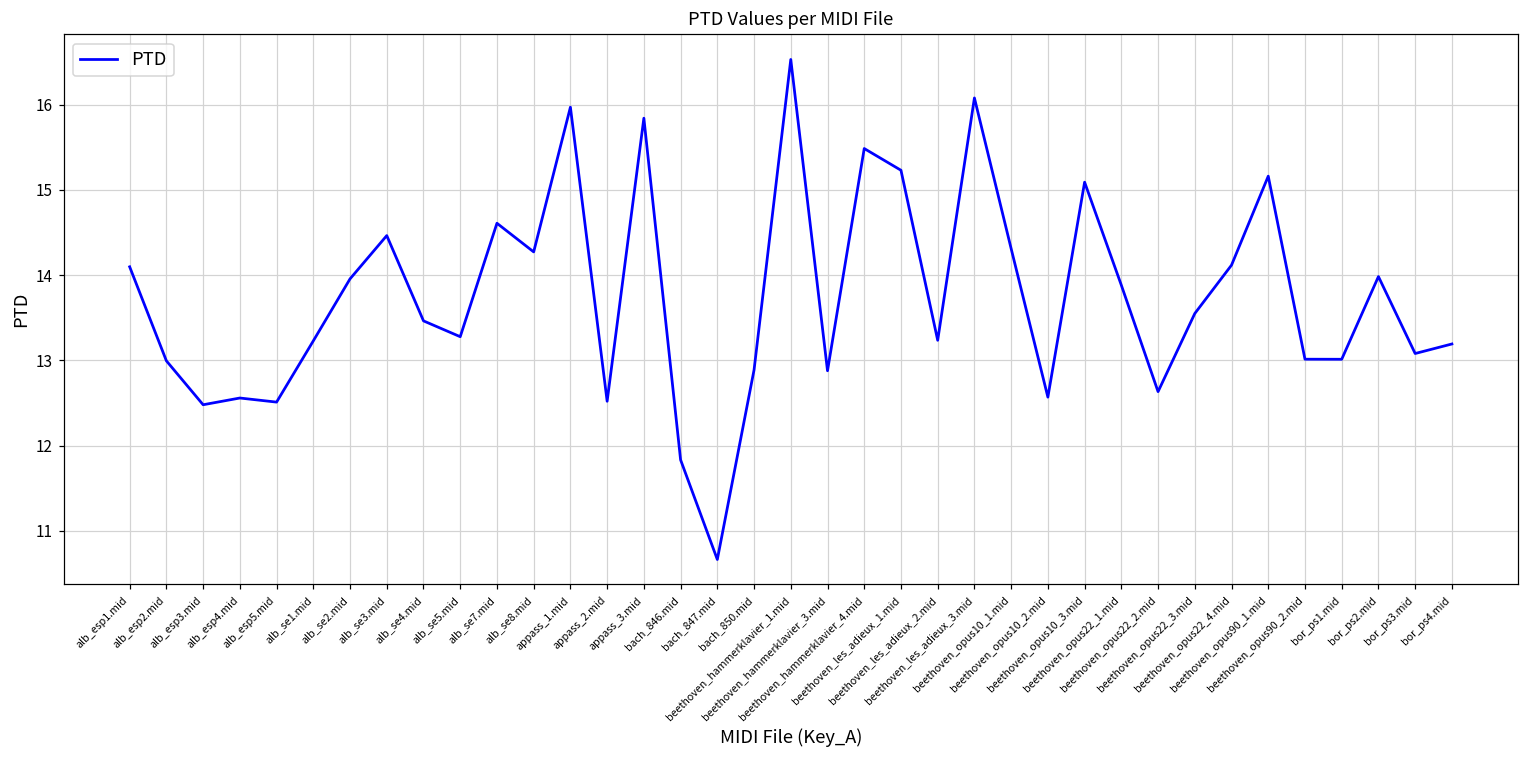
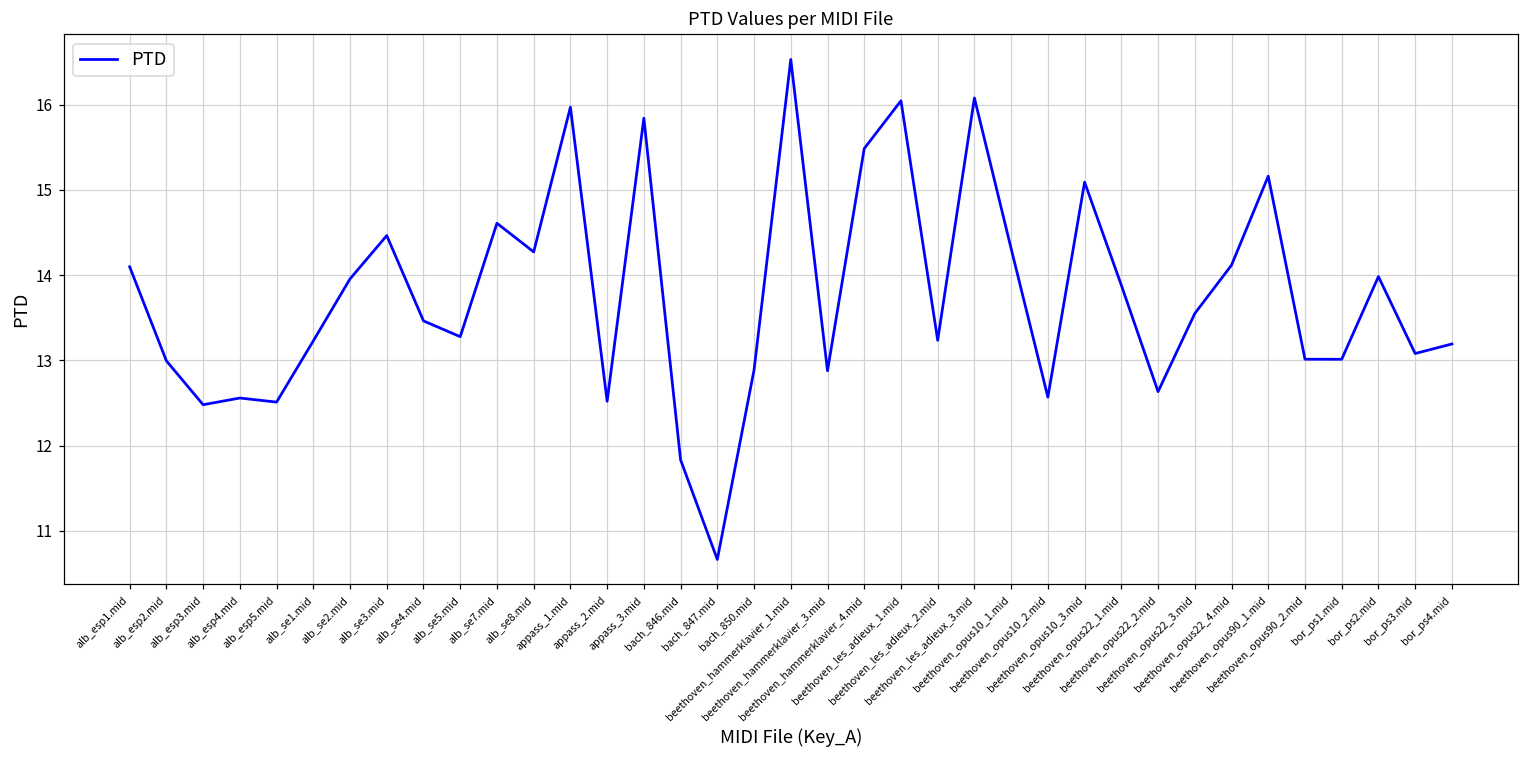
  {
    "alb_esp1.mid": 14.1,
    "alb_esp2.mid": 13.0,
    "alb_esp3.mid": 12.5,
    "alb_esp4.mid": 12.6,
    "alb_esp5.mid": 12.5,
    "alb_se1.mid": 13.2,
    "alb_se2.mid": 14.0,
    "alb_se3.mid": 14.5,
    "alb_se4.mid": 13.5,
    "alb_se5.mid": 13.3,
    "alb_se7.mid": 14.6,
    "alb_se8.mid": 14.3,
    "appass_1.mid": 16.0,
    "appass_2.mid": 12.5,
    "appass_3.mid": 15.8,
    "bach_846.mid": 11.8,
    "bach_847.mid": 10.7,
    "bach_850.mid": 12.9,
    "beethoven_hammerklavier_1.mid": 16.5,
    "beethoven_hammerklavier_3.mid": 12.9,
    "beethoven_hammerklavier_4.mid": 15.5,
-   "beethoven_les_adieux_1.mid": 15.2,
+   "beethoven_les_adieux_1.mid": 16.0,
    "beethoven_les_adieux_2.mid": 13.2,
    "beethoven_les_adieux_3.mid": 16.1,
    "beethoven_opus10_1.mid": 14.3,
    "beethoven_opus10_2.mid": 12.6,
    "beethoven_opus10_3.mid": 15.1,
    "beethoven_opus22_1.mid": 13.9,
    "beethoven_opus22_2.mid": 12.6,
    "beethoven_opus22_3.mid": 13.6,
    "beethoven_opus22_4.mid": 14.1,
    "beethoven_opus90_1.mid": 15.2,
    "beethoven_opus90_2.mid": 13.0,
    "bor_ps1.mid": 13.0,
    "bor_ps2.mid": 14.0,
    "bor_ps3.mid": 13.1,
    "bor_ps4.mid": 13.2
  }
